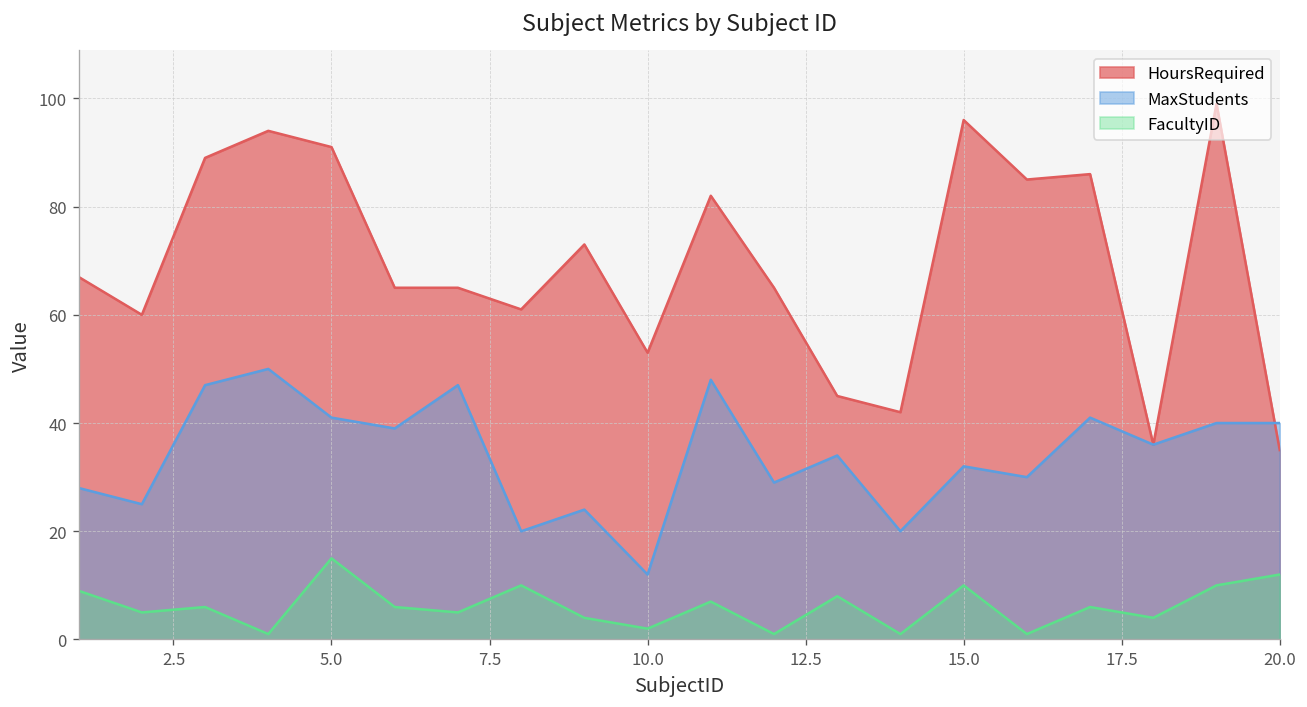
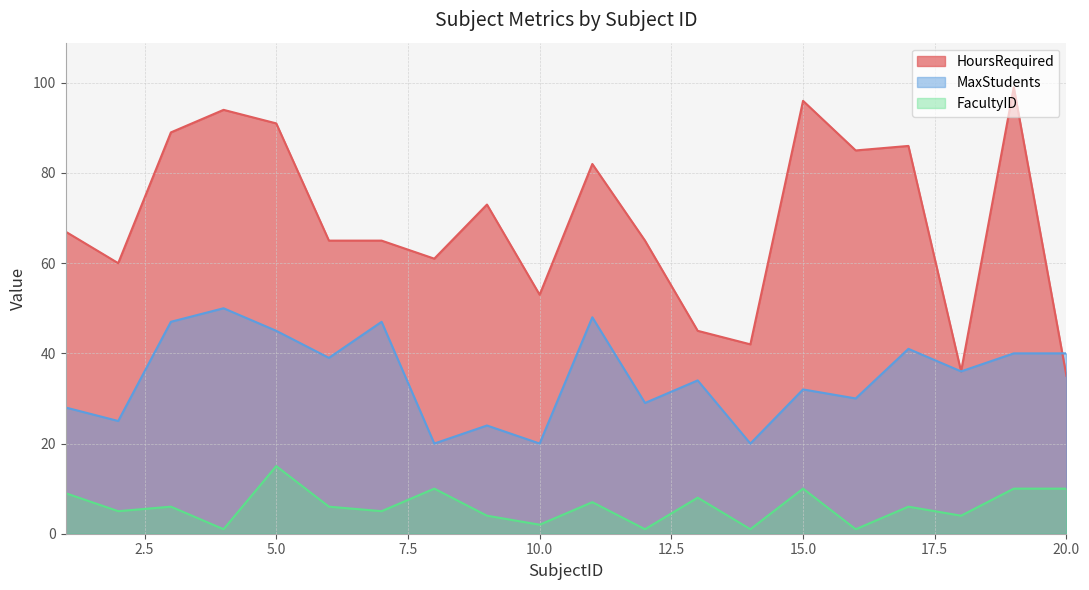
  {
    "HoursRequired": {
      "5.0": 91,
      "10.0": 53,
      "15.0": 96,
      "20.0": 35
    },
    "MaxStudents": {
-     "5.0": 41,
-     "10.0": 12,
+     "5.0": 45,
+     "10.0": 20,
      "15.0": 32,
      "20.0": 40
    },
    "FacultyID": {
      "5.0": 15,
      "10.0": 2,
      "15.0": 10,
-     "20.0": 12
+     "20.0": 10
    }
  }
